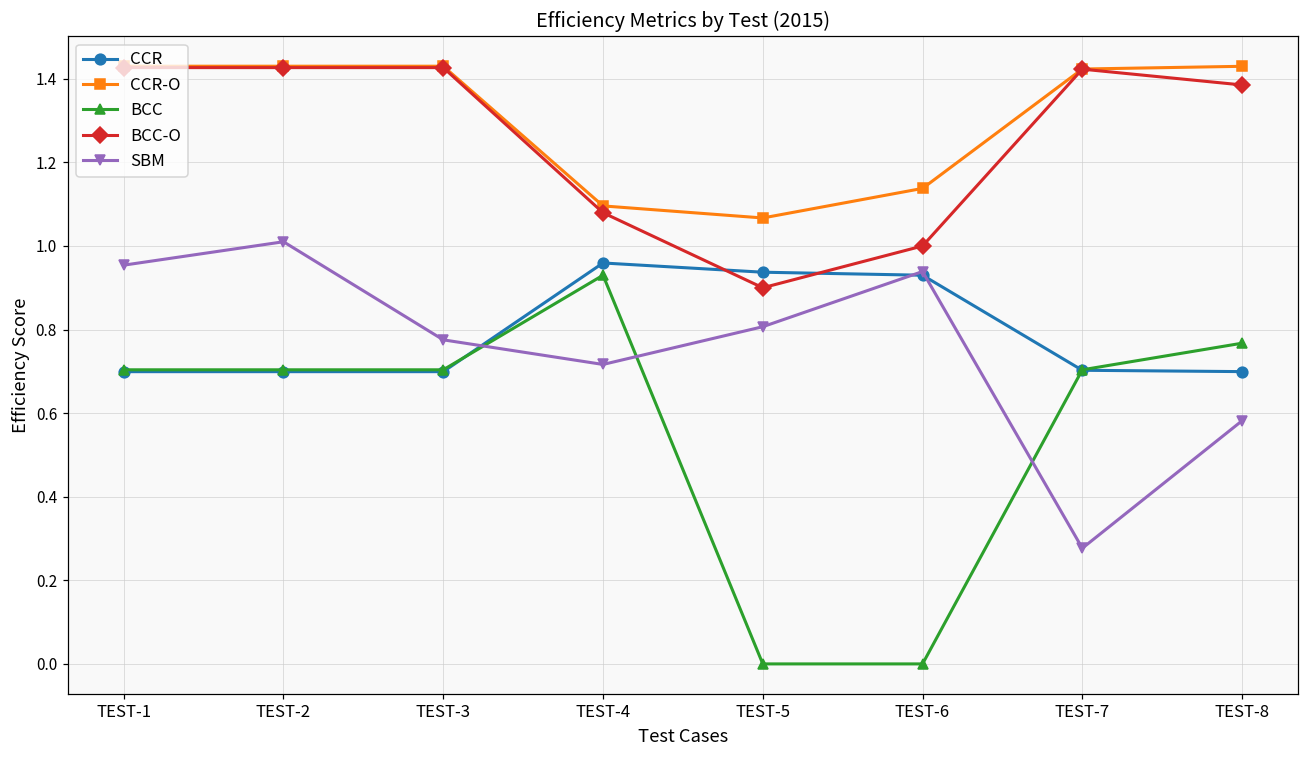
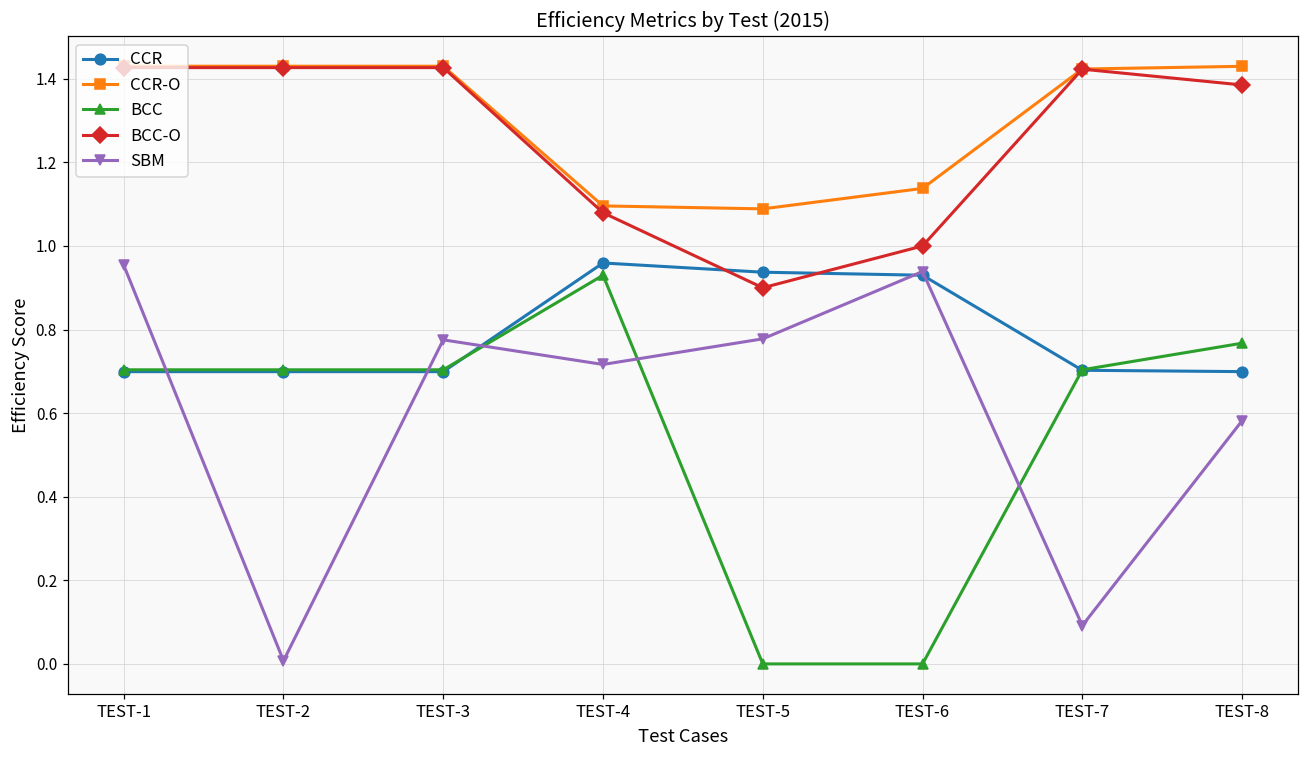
  {
    "CCR": {
      "TEST-4": 0.96,
      "TEST-5": 0.94,
      "TEST-6": 0.93,
      "TEST-8": 0.70
    },
    "CCR-O": {
      "TEST-4": 1.10,
-     "TEST-5": 1.07,
+     "TEST-5": 1.09,
      "TEST-6": 1.14,
      "TEST-8": 1.43
    },
    "BCC": {
      "TEST-4": 0.93,
      "TEST-5": 0.00,
      "TEST-6": 0.00,
      "TEST-8": 0.77
    },
    "BCC-O": {
      "TEST-4": 1.08,
      "TEST-5": 0.90,
      "TEST-6": 1.00,
      "TEST-8": 1.39
    },
    "SBM": {
      "TEST-1": 0.95,
-     "TEST-2": 1.01,
+     "TEST-2": 0.01,
      "TEST-3": 0.78,
      "TEST-4": 0.72,
-     "TEST-5": 0.81,
+     "TEST-5": 0.78,
      "TEST-6": 0.94,
-     "TEST-7": 0.28,
+     "TEST-7": 0.09,
      "TEST-8": 0.58
    }
  }
